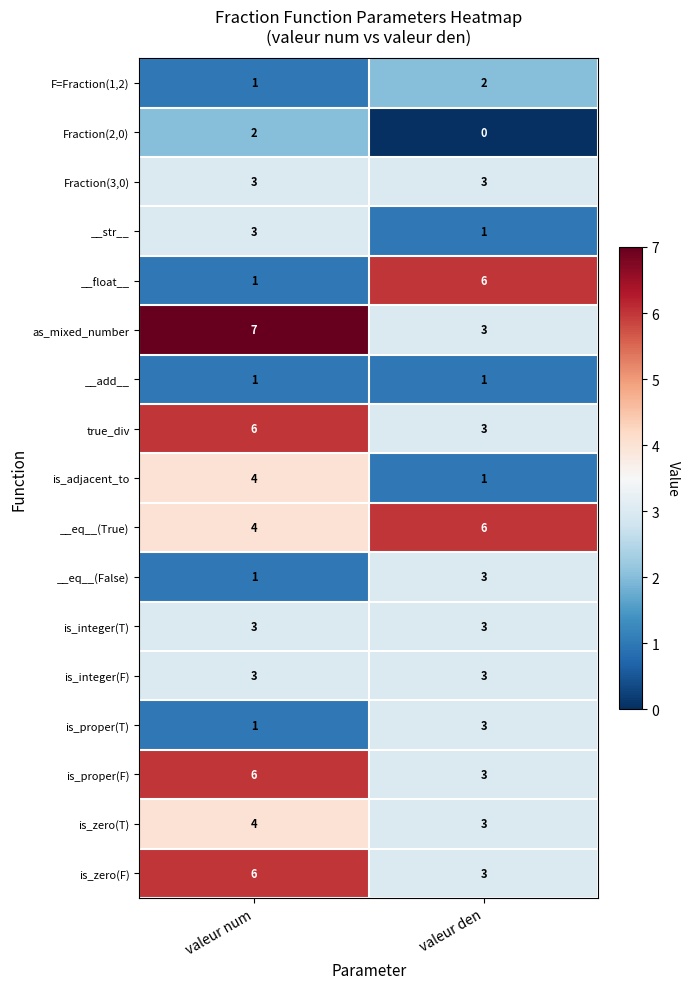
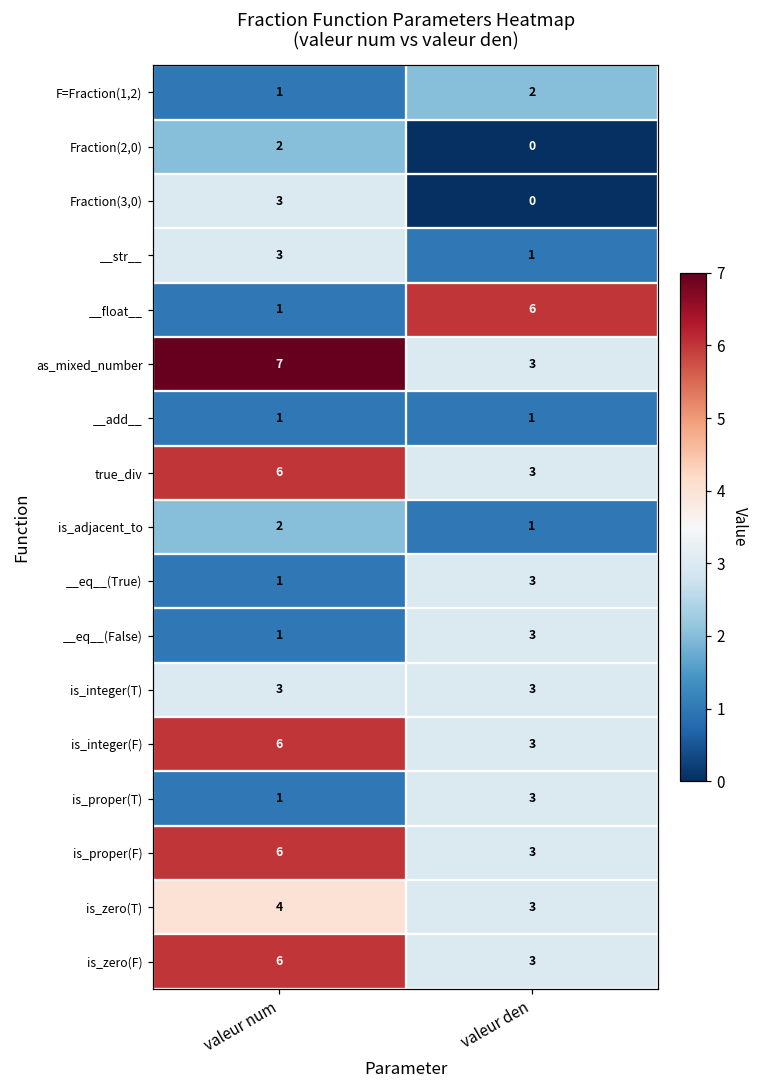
  {
    "F=Fraction(1,2)": {
      "valeur num": 1,
      "valeur den": 2
    },
    "Fraction(2,0)": {
      "valeur num": 2,
      "valeur den": 0
    },
    "Fraction(3,0)": {
      "valeur num": 3,
-     "valeur den": 3
+     "valeur den": 0
    },
    "__str__": {
      "valeur num": 3,
      "valeur den": 1
    },
    "__float__": {
      "valeur num": 1,
      "valeur den": 6
    },
    "as_mixed_number": {
      "valeur num": 7,
      "valeur den": 3
    },
    "__add__": {
      "valeur num": 1,
      "valeur den": 1
    },
    "true_div": {
      "valeur num": 6,
      "valeur den": 3
    },
    "is_adjacent_to": {
-     "valeur num": 4,
+     "valeur num": 2,
      "valeur den": 1
    },
    "__eq__(True)": {
-     "valeur num": 4,
-     "valeur den": 6
+     "valeur num": 1,
+     "valeur den": 3
    },
    "__eq__(False)": {
      "valeur num": 1,
      "valeur den": 3
    },
    "is_integer(T)": {
      "valeur num": 3,
      "valeur den": 3
    },
    "is_integer(F)": {
-     "valeur num": 3,
+     "valeur num": 6,
      "valeur den": 3
    },
    "is_proper(T)": {
      "valeur num": 1,
      "valeur den": 3
    },
    "is_proper(F)": {
      "valeur num": 6,
      "valeur den": 3
    },
    "is_zero(T)": {
      "valeur num": 4,
      "valeur den": 3
    },
    "is_zero(F)": {
      "valeur num": 6,
      "valeur den": 3
    }
  }
